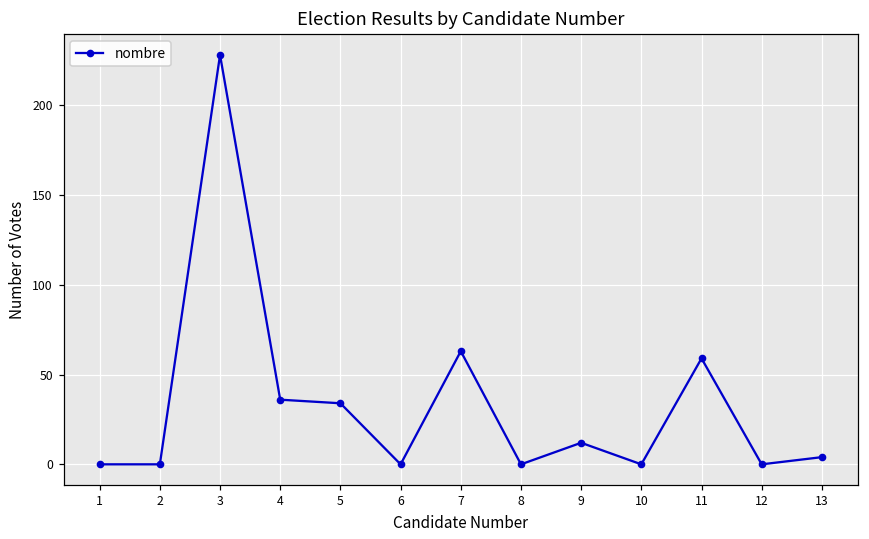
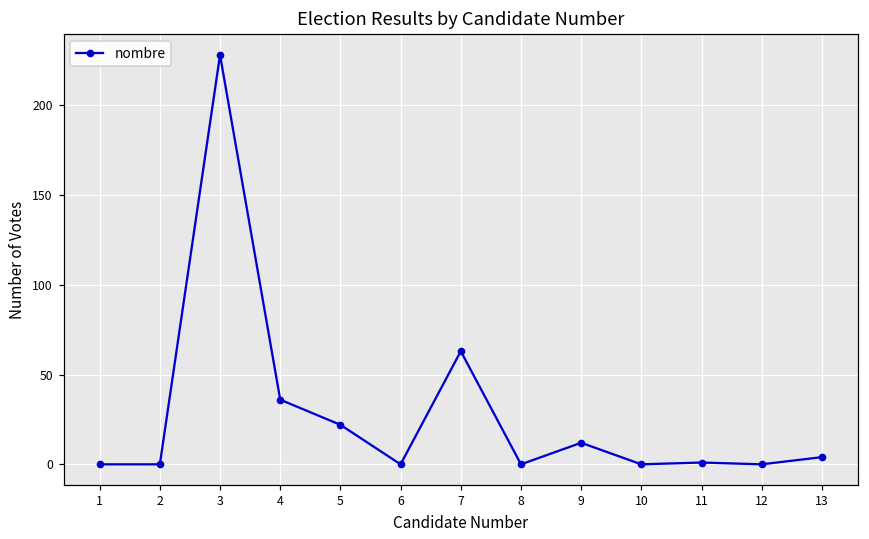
  {
    "1": 0,
    "2": 0,
    "3": 228,
    "4": 36,
-   "5": 34,
+   "5": 22,
    "6": 0,
    "7": 63,
    "8": 0,
    "9": 12,
    "10": 0,
-   "11": 59,
+   "11": 1,
    "12": 0,
    "13": 4
  }
